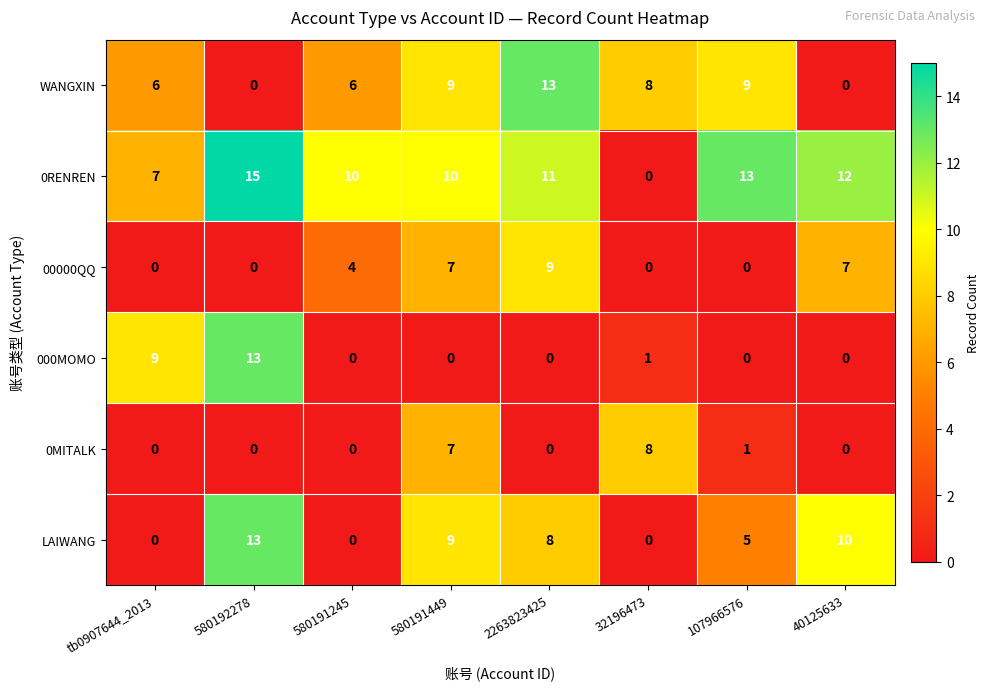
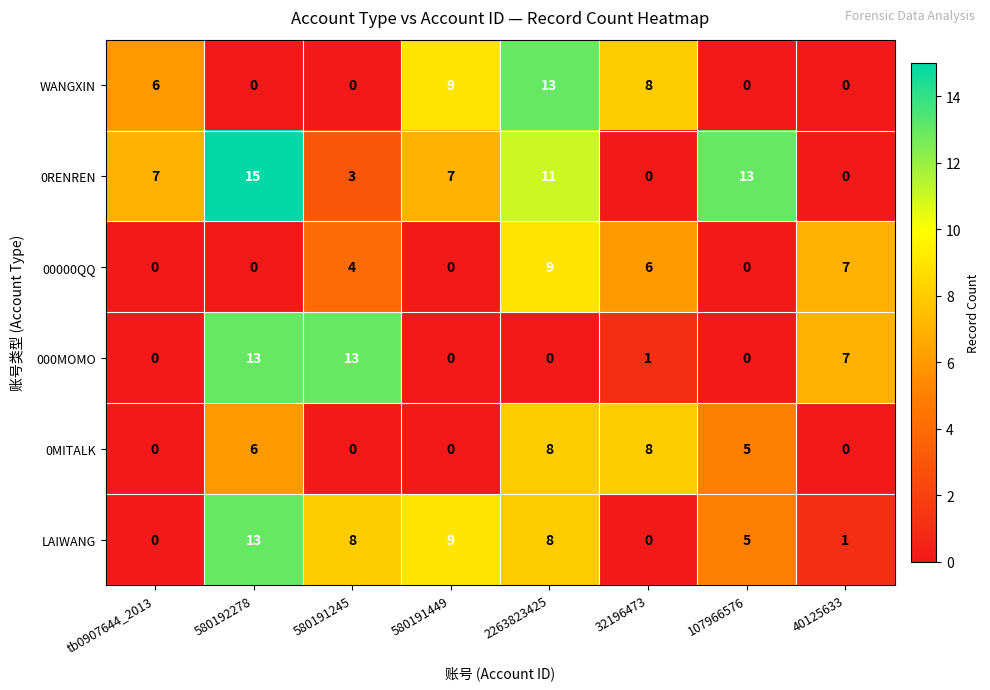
  {
    "WANGXIN": {
      "tb0907644_2013": 6,
      "580192278": 0,
-     "580191245": 6,
+     "580191245": 0,
      "580191449": 9,
      "2263823425": 13,
      "32196473": 8,
-     "107966576": 9,
+     "107966576": 0,
      "40125633": 0
    },
    "0RENREN": {
      "tb0907644_2013": 7,
      "580192278": 15,
-     "580191245": 10,
-     "580191449": 10,
+     "580191245": 3,
+     "580191449": 7,
      "2263823425": 11,
      "32196473": 0,
      "107966576": 13,
-     "40125633": 12
+     "40125633": 0
    },
    "00000QQ": {
      "tb0907644_2013": 0,
      "580192278": 0,
      "580191245": 4,
-     "580191449": 7,
+     "580191449": 0,
      "2263823425": 9,
-     "32196473": 0,
+     "32196473": 6,
      "107966576": 0,
      "40125633": 7
    },
    "000MOMO": {
-     "tb0907644_2013": 9,
+     "tb0907644_2013": 0,
      "580192278": 13,
-     "580191245": 0,
+     "580191245": 13,
      "580191449": 0,
      "2263823425": 0,
      "32196473": 1,
      "107966576": 0,
-     "40125633": 0
+     "40125633": 7
    },
    "0MITALK": {
      "tb0907644_2013": 0,
-     "580192278": 0,
+     "580192278": 6,
      "580191245": 0,
-     "580191449": 7,
-     "2263823425": 0,
+     "580191449": 0,
+     "2263823425": 8,
      "32196473": 8,
-     "107966576": 1,
+     "107966576": 5,
      "40125633": 0
    },
    "LAIWANG": {
      "tb0907644_2013": 0,
      "580192278": 13,
-     "580191245": 0,
+     "580191245": 8,
      "580191449": 9,
      "2263823425": 8,
      "32196473": 0,
      "107966576": 5,
-     "40125633": 10
+     "40125633": 1
    }
  }
